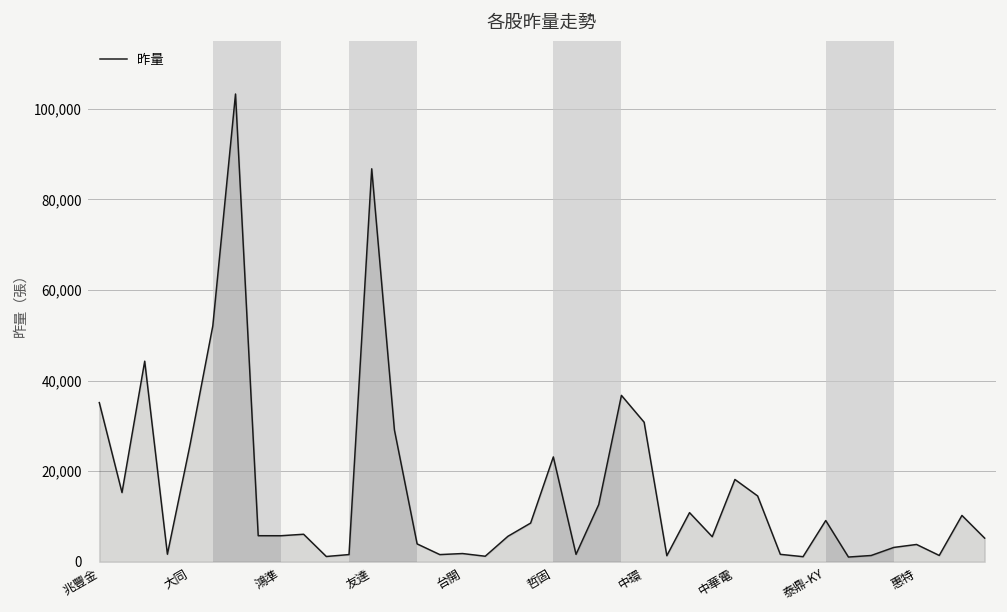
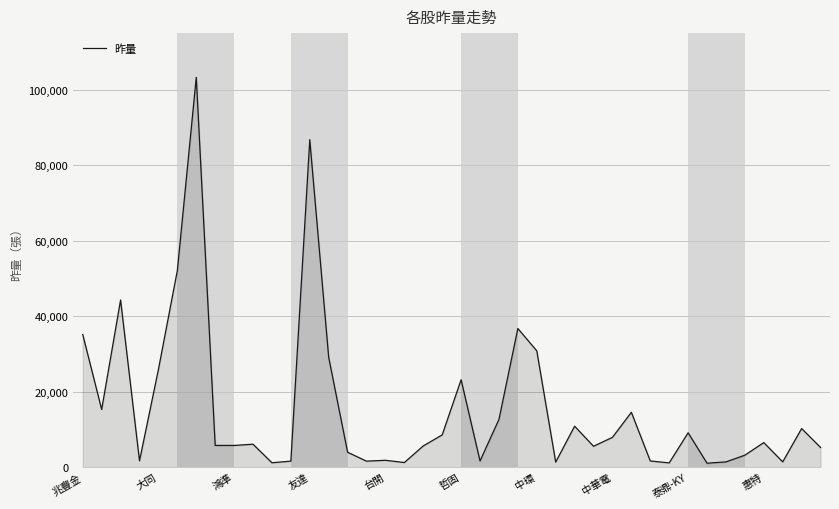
  {
    "兆豐金": "35,000",
    "大同": "26,000",
    "台開": "2,000",
    "中環": "31,000",
-   "中華電": "18,000",
-   "惠特": "4,000"
+   "中華電": "8,000",
+   "惠特": "7,000"
  }
